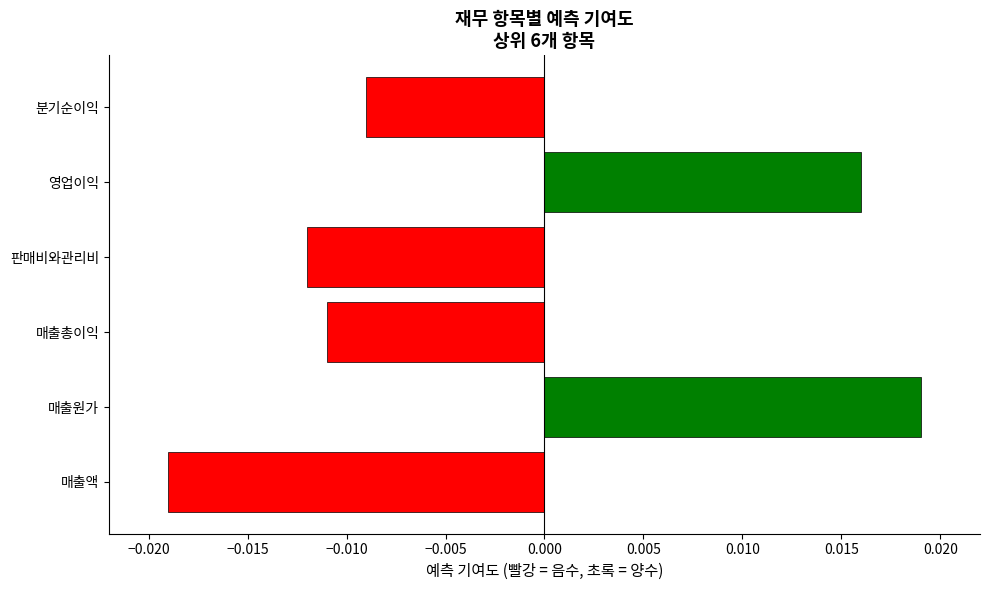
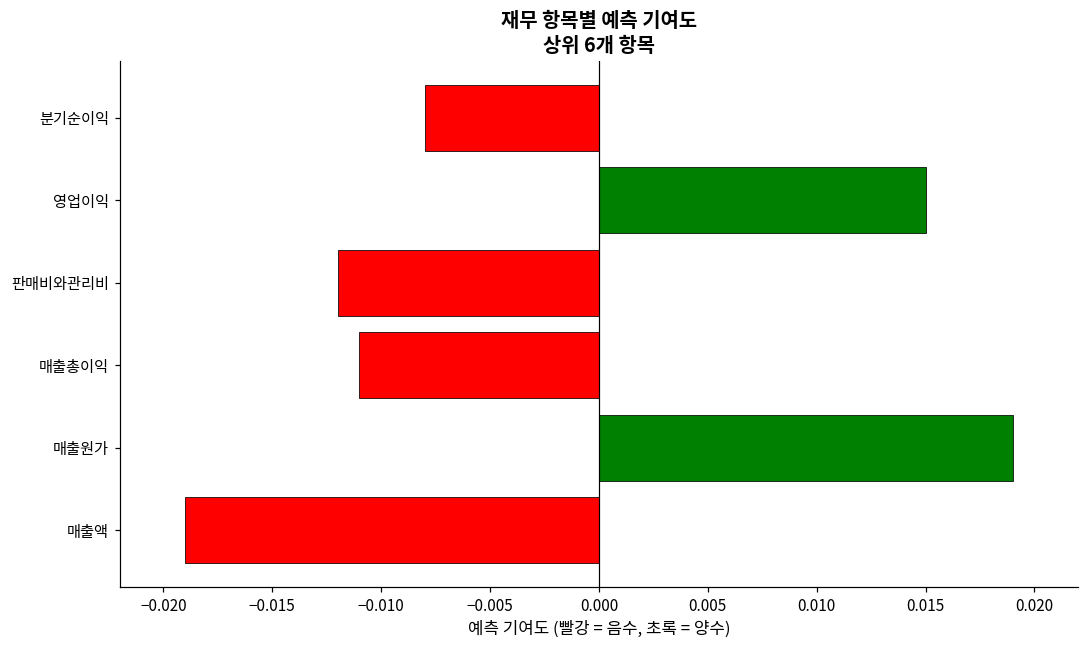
  {
-   "분기순이익": -0.009,
-   "영업이익": 0.016,
+   "분기순이익": -0.008,
+   "영업이익": 0.015,
    "판매비와관리비": -0.012,
    "매출총이익": -0.011,
    "매출원가": 0.019,
    "매출액": -0.019
  }
